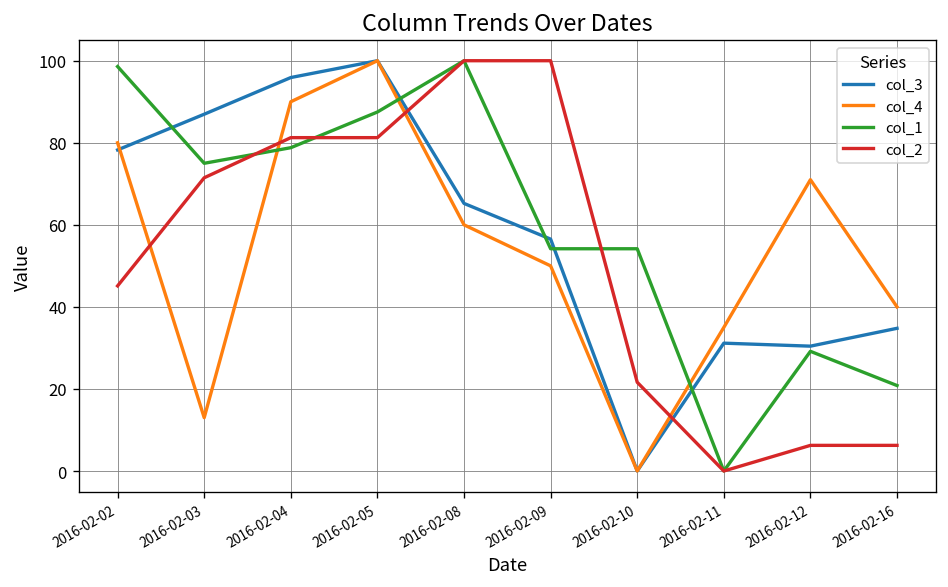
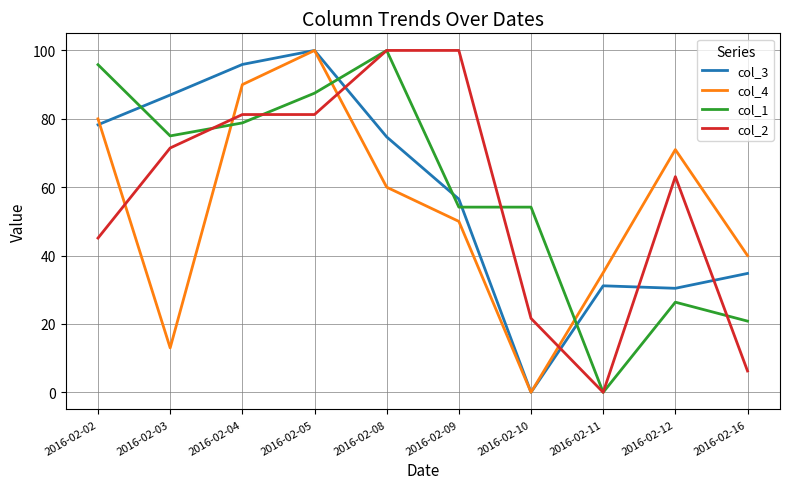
  {
    "col_3": {
      "2016-02-02": 78,
      "2016-02-03": 87,
      "2016-02-04": 96,
-     "2016-02-08": 65,
+     "2016-02-08": 75,
      "2016-02-09": 57,
      "2016-02-11": 31,
      "2016-02-12": 30,
      "2016-02-16": 35
    },
    "col_4": {
      "2016-02-02": 80,
      "2016-02-03": 13,
      "2016-02-04": 90,
      "2016-02-08": 60,
      "2016-02-09": 50,
      "2016-02-11": 35,
      "2016-02-12": 71,
      "2016-02-16": 40
    },
    "col_1": {
-     "2016-02-02": 99,
+     "2016-02-02": 96,
      "2016-02-03": 75,
      "2016-02-04": 79,
      "2016-02-05": 88,
      "2016-02-09": 54,
      "2016-02-10": 54,
-     "2016-02-12": 29,
+     "2016-02-12": 26,
      "2016-02-16": 21
    },
    "col_2": {
      "2016-02-02": 45,
      "2016-02-03": 71,
      "2016-02-04": 81,
      "2016-02-05": 81,
      "2016-02-09": 100,
      "2016-02-10": 22,
-     "2016-02-12": 6,
+     "2016-02-12": 63,
      "2016-02-16": 6
    }
  }
